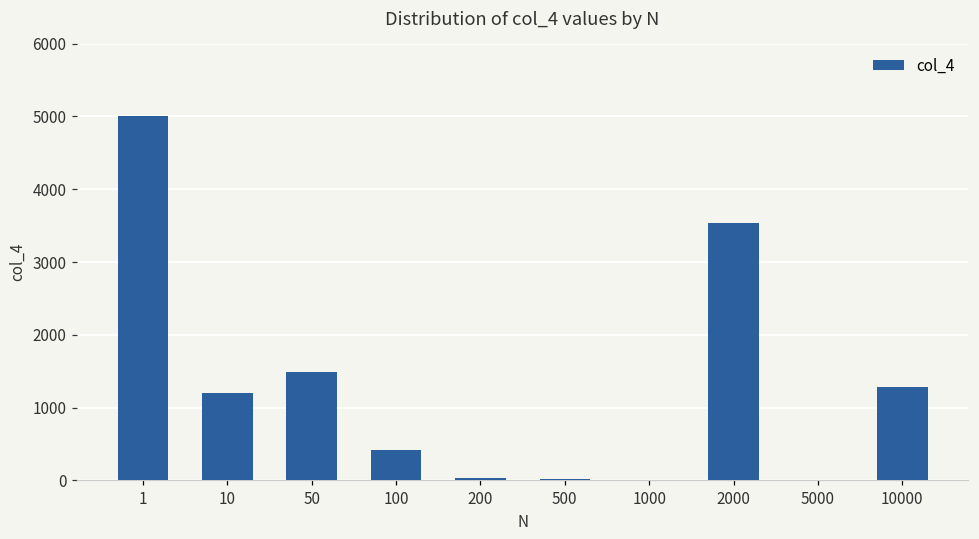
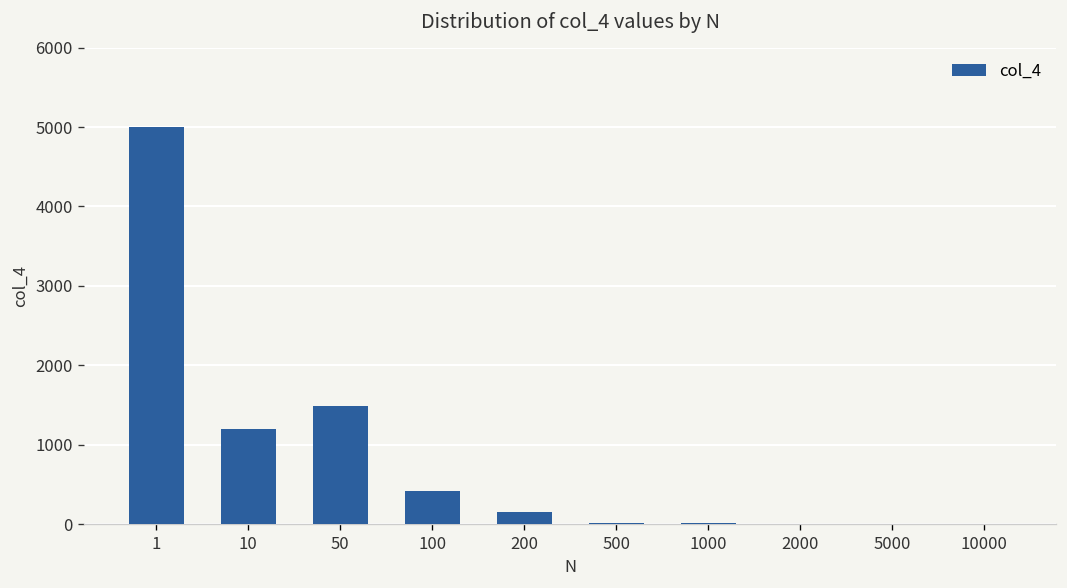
  {
    "1": 5000,
    "10": 1200,
    "50": 1500,
    "100": 400,
-   "200": 0,
-   "2000": 3500,
-   "10000": 1300
+   "200": 200,
+   "2000": 0,
+   "10000": 0
  }
